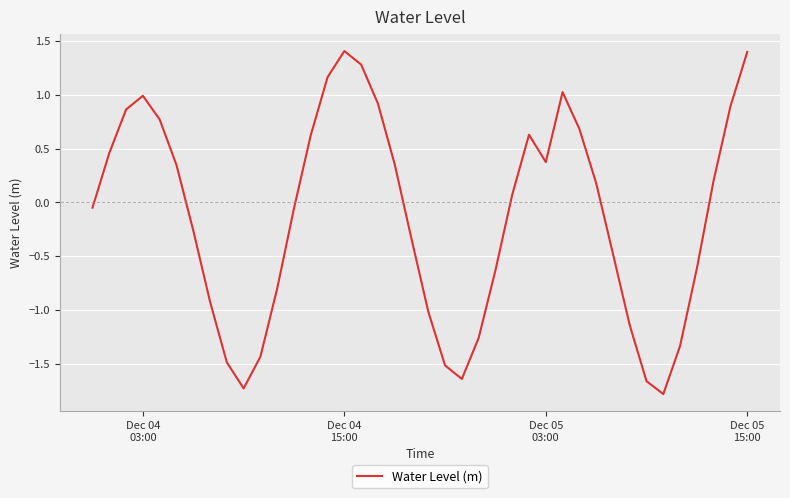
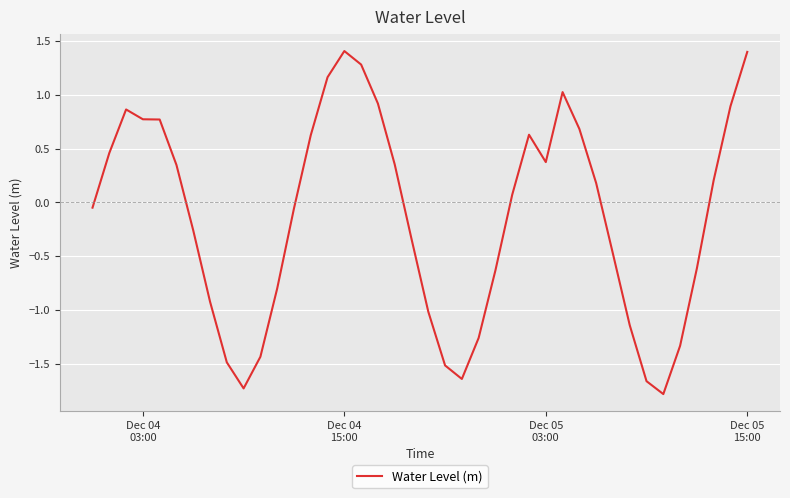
  {
-   "Dec 04 03:00": 0.99,
+   "Dec 04 03:00": 0.77,
    "Dec 04 15:00": 1.41,
    "Dec 05 03:00": 0.37,
    "Dec 05 15:00": 1.40
  }
